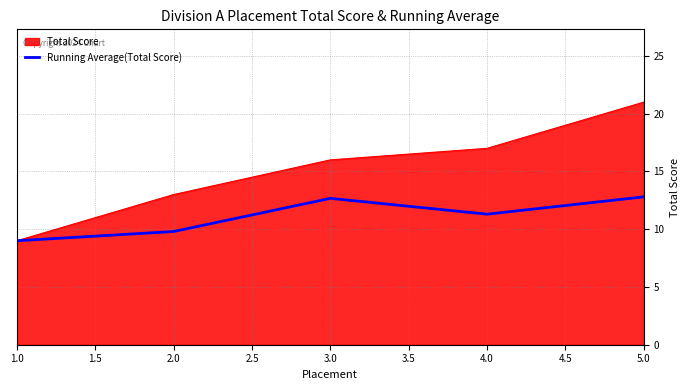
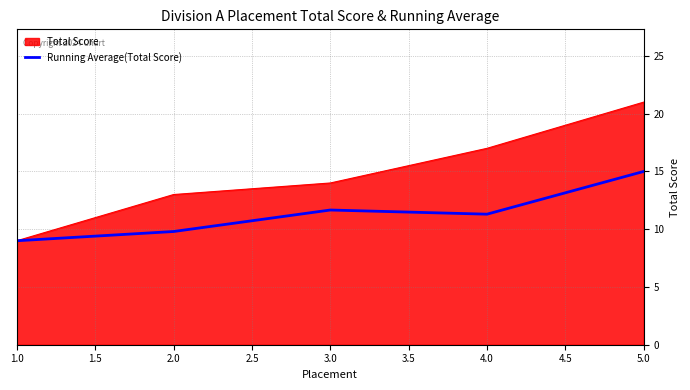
  {
    "Total Score": {
      "2.0": 13,
-     "3.0": 16,
+     "3.0": 14,
      "4.0": 17,
      "5.0": 21
    },
    "Running Average(Total Score)": {
      "2.0": 9.8,
-     "3.0": 12.7,
+     "3.0": 11.7,
      "4.0": 11.3,
-     "5.0": 12.8
+     "5.0": 15.0
    }
  }
